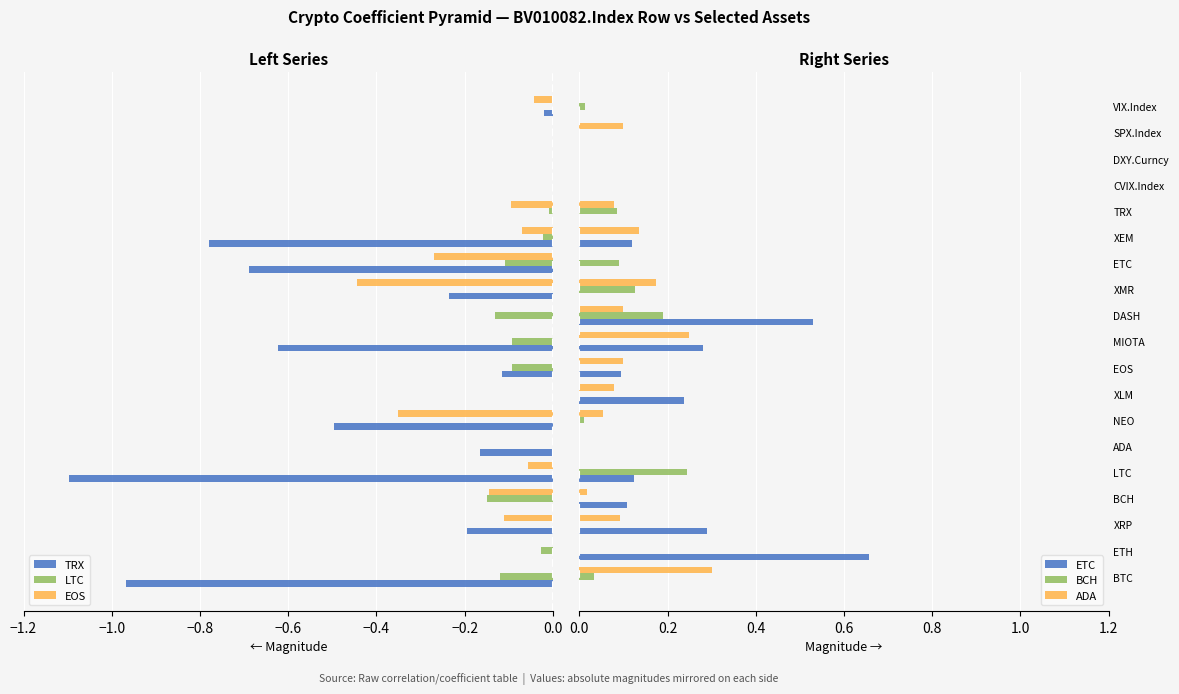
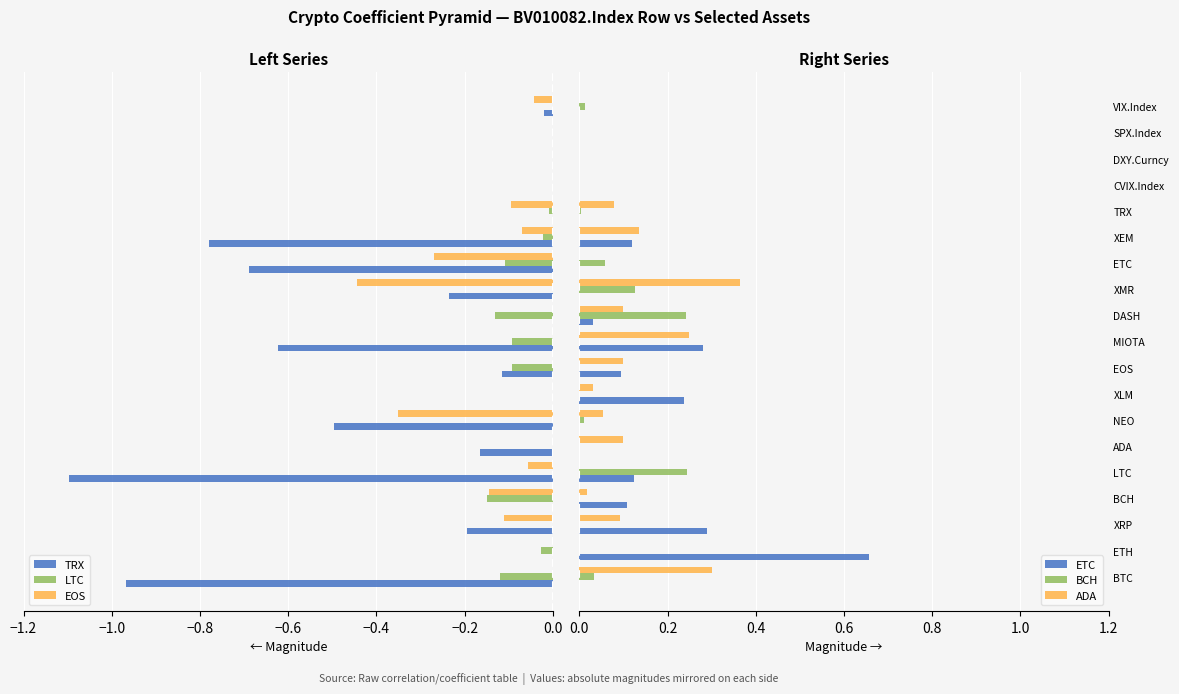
  {
    "Right Series": {
      "ETC": {
        "VIX.Index": 0.00,
        "SPX.Index": 0.00,
        "DXY.Curncy": 0.00,
        "CVIX.Index": 0.00,
        "XEM": 0.12,
        "ETC": 0.00,
        "XMR": 0.00,
-       "DASH": 0.53,
+       "DASH": 0.03,
        "MIOTA": 0.28,
        "EOS": 0.09,
        "XLM": 0.24,
        "NEO": 0.00,
        "ADA": 0.00,
        "LTC": 0.12,
        "BCH": 0.11,
        "XRP": 0.29,
        "ETH": 0.66,
        "BTC": 0.00
      },
      "BCH": {
        "VIX.Index": 0.01,
        "SPX.Index": 0.00,
        "DXY.Curncy": 0.00,
        "CVIX.Index": 0.00,
-       "TRX": 0.09,
+       "TRX": 0.00,
        "XEM": 0.00,
-       "ETC": 0.09,
+       "ETC": 0.06,
        "XMR": 0.13,
-       "DASH": 0.19,
+       "DASH": 0.24,
        "MIOTA": 0.00,
        "EOS": 0.00,
        "XLM": 0.00,
        "NEO": 0.01,
        "ADA": 0.00,
        "LTC": 0.24,
        "BCH": 0.00,
        "XRP": 0.00,
        "ETH": 0.00,
        "BTC": 0.03
      },
      "ADA": {
        "VIX.Index": 0.00,
-       "SPX.Index": 0.1,
+       "SPX.Index": 0.0,
        "DXY.Curncy": 0.00,
        "CVIX.Index": 0.00,
        "TRX": 0.08,
        "XEM": 0.13,
        "ETC": 0.00,
-       "XMR": 0.17,
+       "XMR": 0.36,
        "DASH": 0.10,
        "MIOTA": 0.25,
        "EOS": 0.10,
-       "XLM": 0.08,
+       "XLM": 0.03,
        "NEO": 0.05,
-       "ADA": 0.0,
+       "ADA": 0.1,
        "LTC": 0.00,
        "BCH": 0.02,
        "XRP": 0.09,
        "ETH": 0.00,
        "BTC": 0.30
      }
    }
  }
